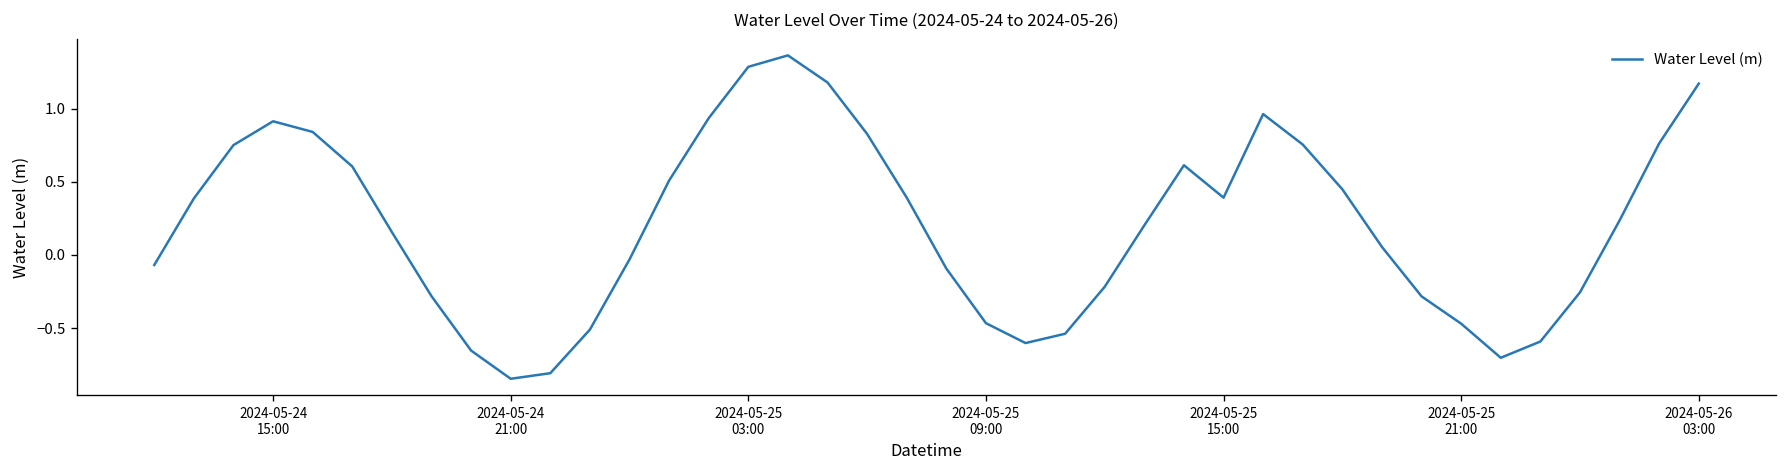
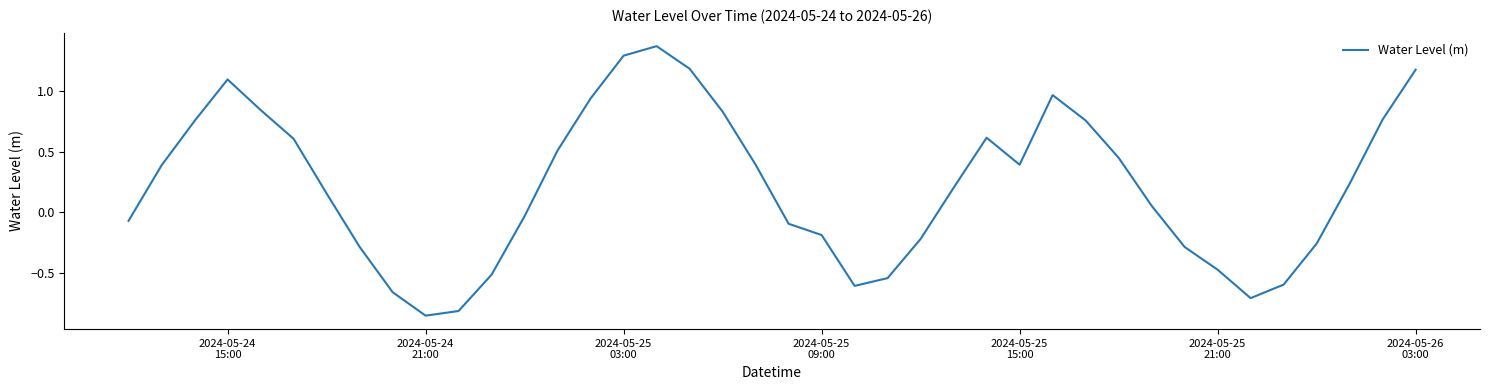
  {
-   "2024-05-24 15:00": 0.91,
+   "2024-05-24 15:00": 1.09,
    "2024-05-24 21:00": -0.85,
    "2024-05-25 03:00": 1.29,
-   "2024-05-25 09:00": -0.47,
+   "2024-05-25 09:00": -0.18,
    "2024-05-25 15:00": 0.39,
    "2024-05-25 21:00": -0.47,
    "2024-05-26 03:00": 1.17
  }
